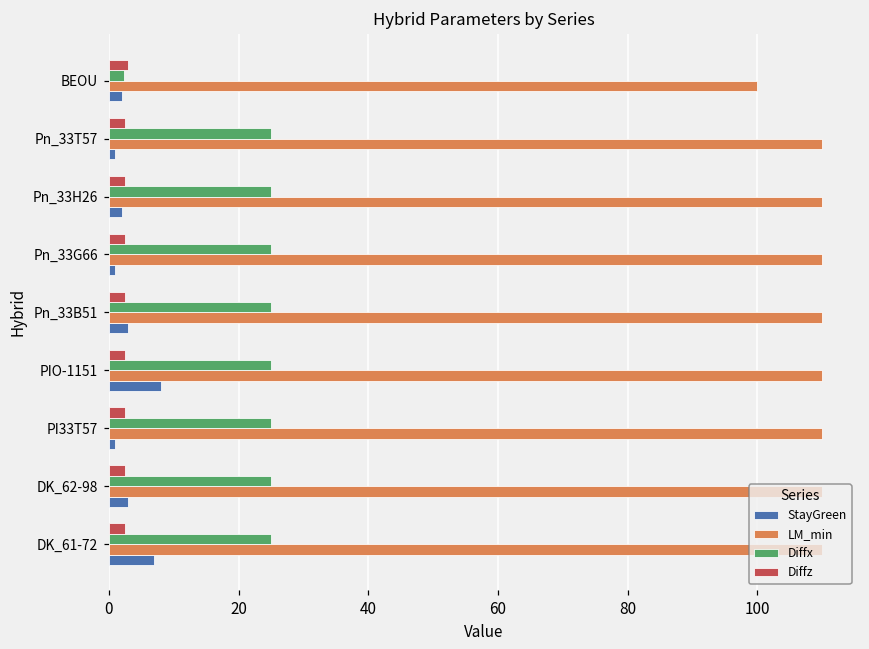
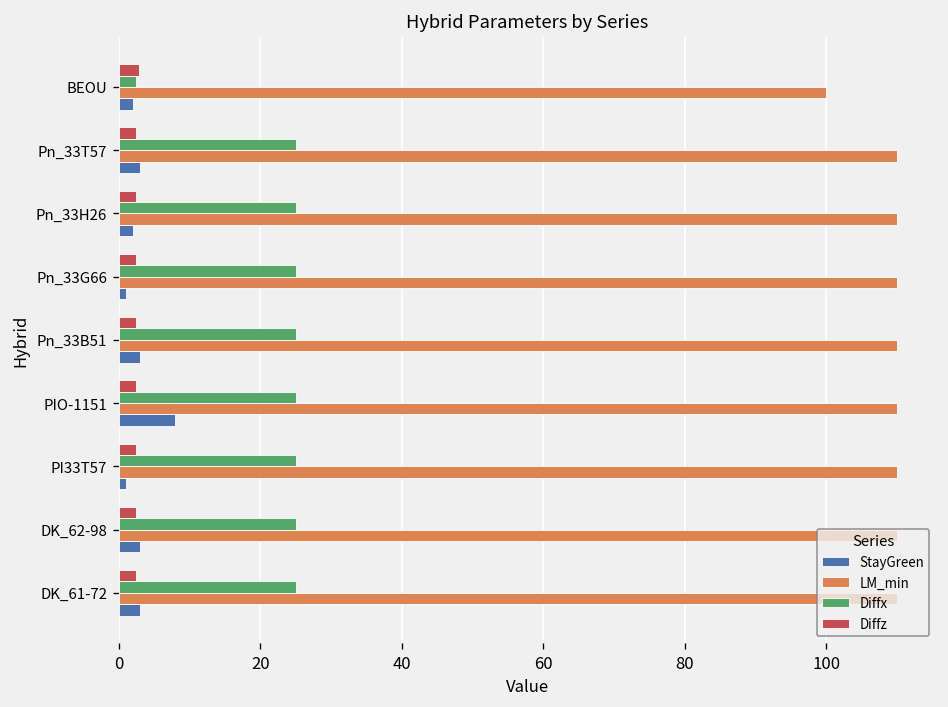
  {
    "StayGreen": {
      "BEOU": 2,
-     "Pn_33T57": 1,
+     "Pn_33T57": 3,
      "Pn_33H26": 2,
      "Pn_33G66": 1,
      "Pn_33B51": 3,
      "PIO-1151": 8,
      "PI33T57": 1,
      "DK_62-98": 3,
-     "DK_61-72": 7
+     "DK_61-72": 3
    },
    "Diffx": {
      "BEOU": 2,
      "Pn_33T57": 25,
      "Pn_33H26": 25,
      "Pn_33G66": 25,
      "Pn_33B51": 25,
      "PIO-1151": 25,
      "PI33T57": 25,
      "DK_62-98": 25,
      "DK_61-72": 25
    }
  }
